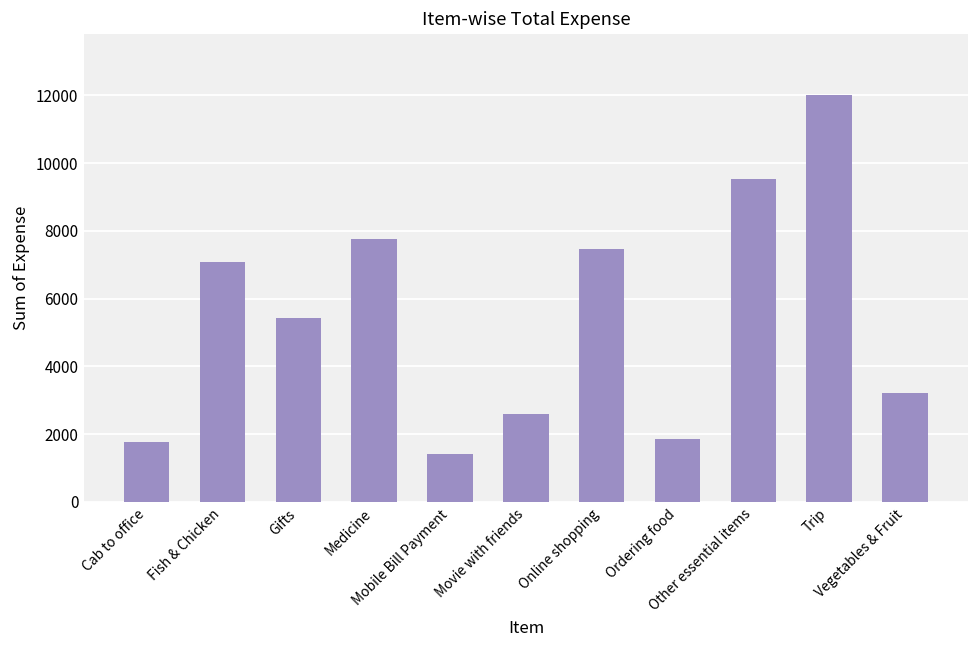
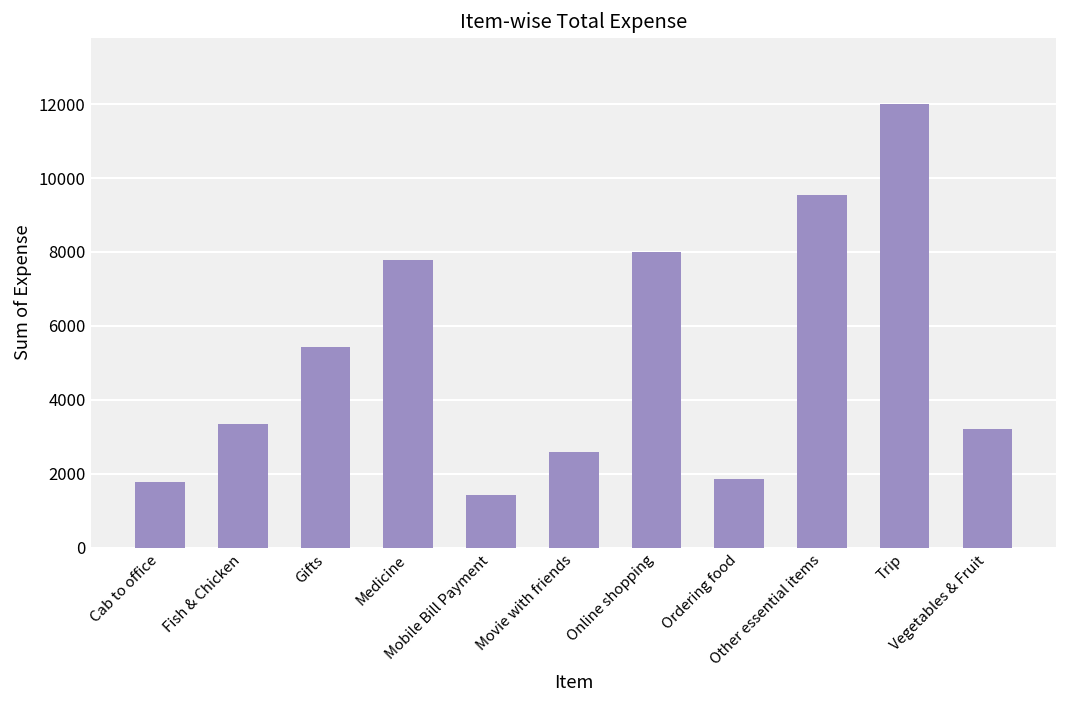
  {
    "Cab to office": 1800,
-   "Fish & Chicken": 7100,
+   "Fish & Chicken": 3300,
    "Gifts": 5400,
    "Medicine": 7800,
    "Mobile Bill Payment": 1400,
    "Movie with friends": 2600,
-   "Online shopping": 7500,
+   "Online shopping": 8000,
    "Ordering food": 1900,
    "Other essential items": 9500,
    "Trip": 12000,
    "Vegetables & Fruit": 3200
  }
